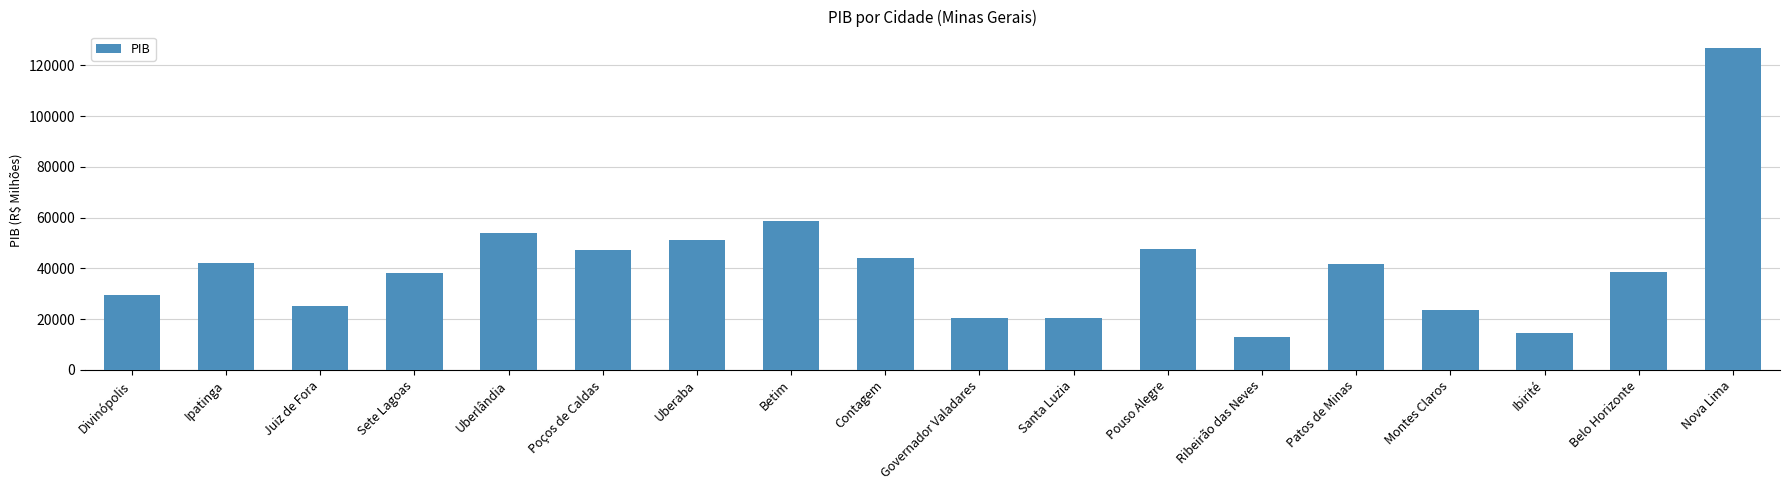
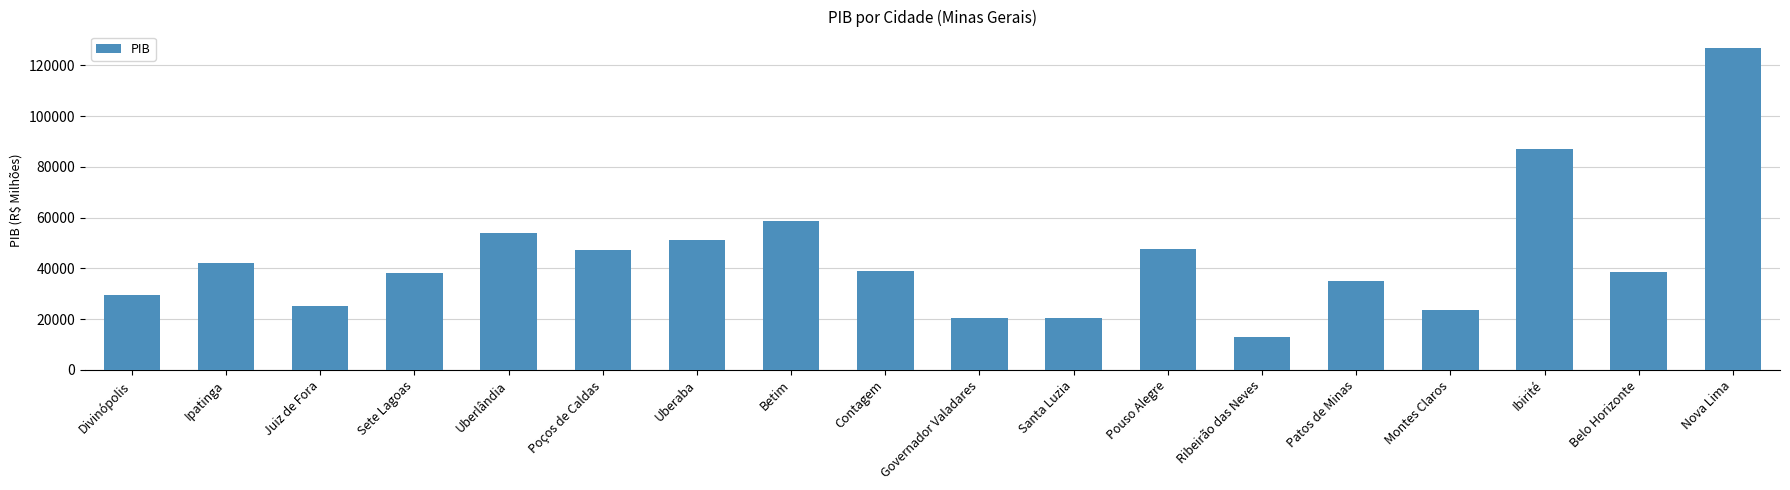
  {
    "Divinópolis": 29000,
    "Ipatinga": 42000,
    "Juiz de Fora": 25000,
    "Sete Lagoas": 38000,
    "Uberlândia": 54000,
    "Poços de Caldas": 47000,
    "Uberaba": 51000,
    "Betim": 59000,
-   "Contagem": 44000,
+   "Contagem": 39000,
    "Governador Valadares": 21000,
    "Santa Luzia": 21000,
    "Pouso Alegre": 48000,
    "Ribeirão das Neves": 13000,
-   "Patos de Minas": 42000,
+   "Patos de Minas": 35000,
    "Montes Claros": 23000,
-   "Ibirité": 14000,
+   "Ibirité": 87000,
    "Belo Horizonte": 39000,
    "Nova Lima": 127000
  }
